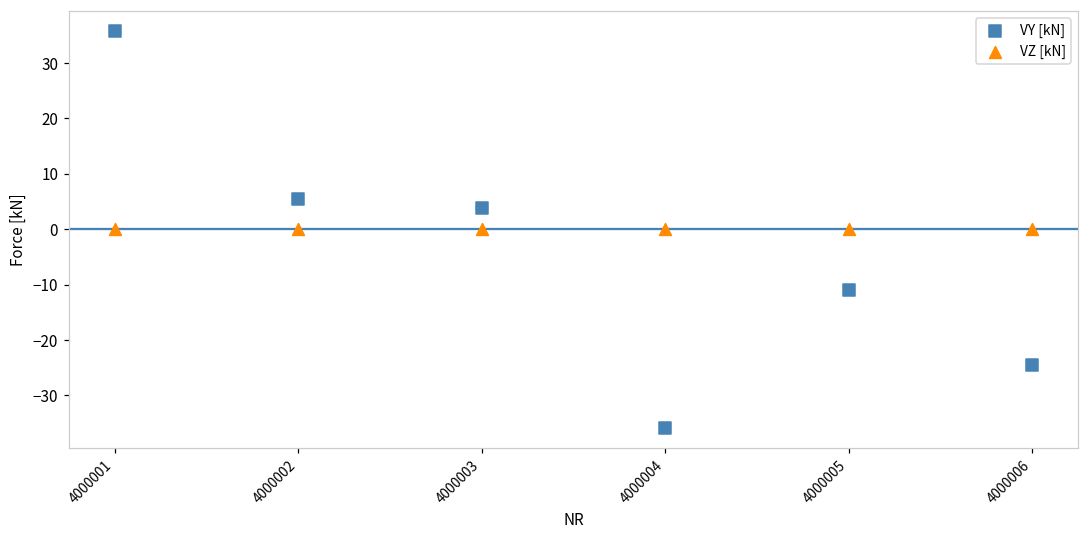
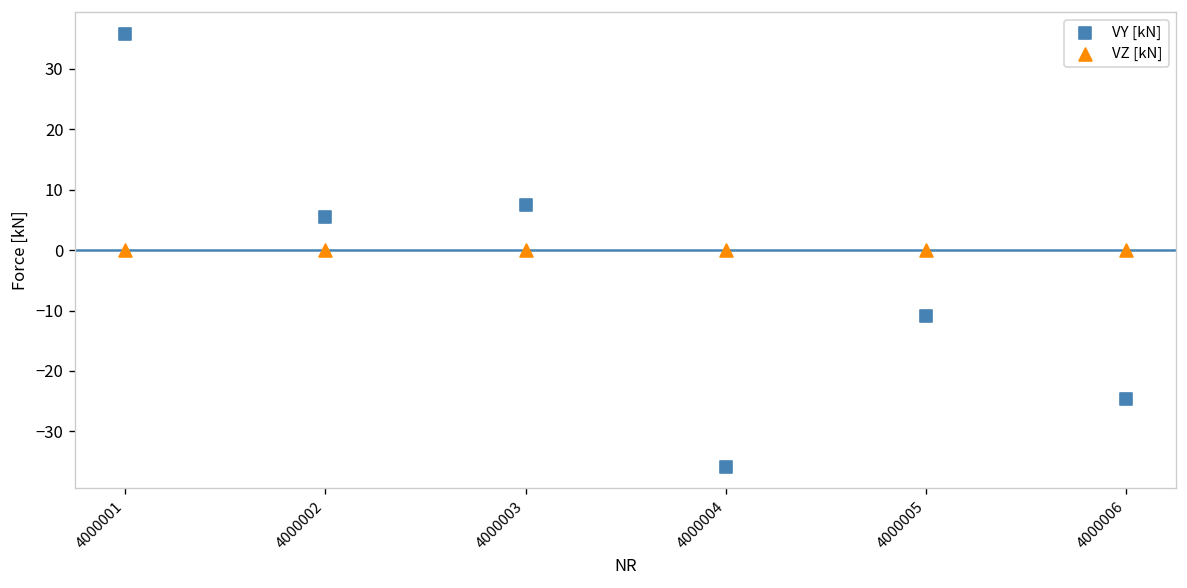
  {
    "VY [kN]": {
-     "4000003": 4
+     "4000003": 7
    }
  }
